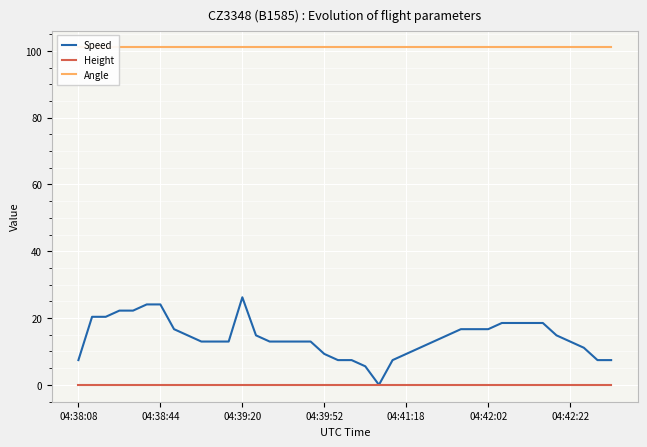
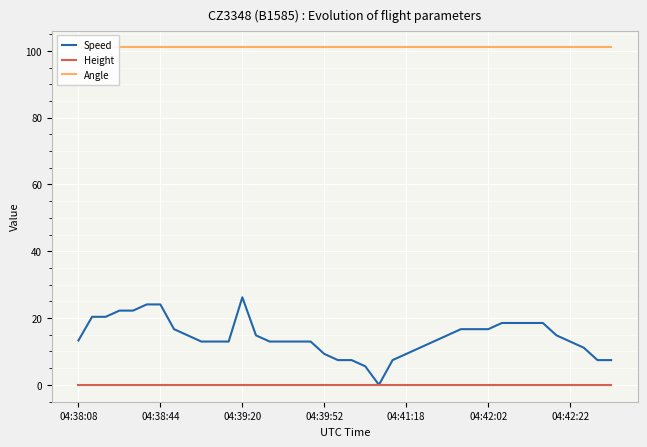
  {
    "Speed": {
-     "04:38:08": 7,
+     "04:38:08": 13,
      "04:39:20": 26,
      "04:39:52": 9,
      "04:41:18": 9
    },
    "Height": {
      "04:38:08": 0,
      "04:39:20": 0,
      "04:39:52": 0,
      "04:41:18": 0
    },
    "Angle": {
      "04:39:20": 101,
      "04:39:52": 101,
      "04:41:18": 101
    }
  }
